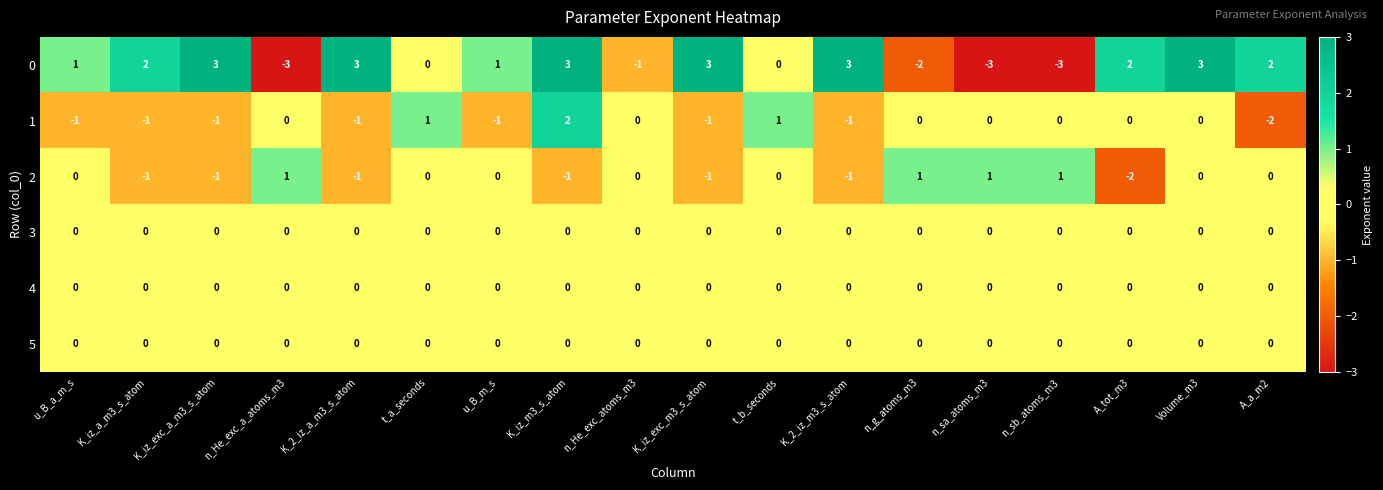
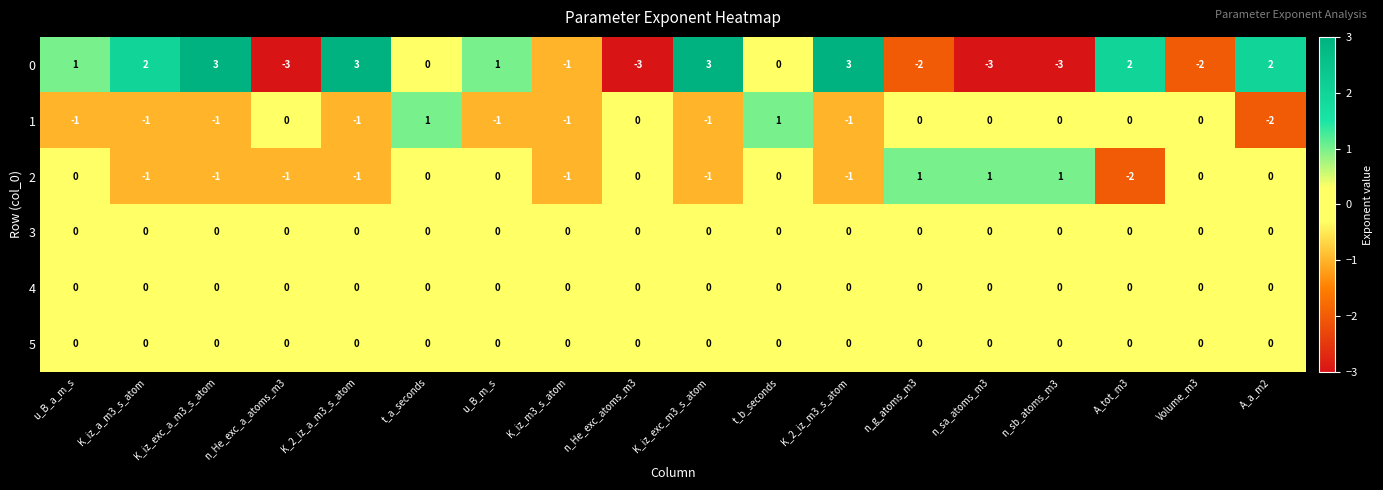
  {
    "0": {
      "u_B_a_m_s": 1,
      "K_iz_a_m3_s_atom": 2,
      "K_iz_exc_a_m3_s_atom": 3,
      "n_He_exc_a_atoms_m3": -3,
      "K_2_iz_a_m3_s_atom": 3,
      "t_a_seconds": 0,
      "u_B_m_s": 1,
-     "K_iz_m3_s_atom": 3,
-     "n_He_exc_atoms_m3": -1,
+     "K_iz_m3_s_atom": -1,
+     "n_He_exc_atoms_m3": -3,
      "K_iz_exc_m3_s_atom": 3,
      "t_b_seconds": 0,
      "K_2_iz_m3_s_atom": 3,
      "n_g_atoms_m3": -2,
      "n_sa_atoms_m3": -3,
      "n_sb_atoms_m3": -3,
      "A_tot_m3": 2,
-     "Volume_m3": 3,
+     "Volume_m3": -2,
      "A_a_m2": 2
    },
    "1": {
      "u_B_a_m_s": -1,
      "K_iz_a_m3_s_atom": -1,
      "K_iz_exc_a_m3_s_atom": -1,
      "n_He_exc_a_atoms_m3": 0,
      "K_2_iz_a_m3_s_atom": -1,
      "t_a_seconds": 1,
      "u_B_m_s": -1,
-     "K_iz_m3_s_atom": 2,
+     "K_iz_m3_s_atom": -1,
      "n_He_exc_atoms_m3": 0,
      "K_iz_exc_m3_s_atom": -1,
      "t_b_seconds": 1,
      "K_2_iz_m3_s_atom": -1,
      "n_g_atoms_m3": 0,
      "n_sa_atoms_m3": 0,
      "n_sb_atoms_m3": 0,
      "A_tot_m3": 0,
      "Volume_m3": 0,
      "A_a_m2": -2
    },
    "2": {
      "u_B_a_m_s": 0,
      "K_iz_a_m3_s_atom": -1,
      "K_iz_exc_a_m3_s_atom": -1,
-     "n_He_exc_a_atoms_m3": 1,
+     "n_He_exc_a_atoms_m3": -1,
      "K_2_iz_a_m3_s_atom": -1,
      "t_a_seconds": 0,
      "u_B_m_s": 0,
      "K_iz_m3_s_atom": -1,
      "n_He_exc_atoms_m3": 0,
      "K_iz_exc_m3_s_atom": -1,
      "t_b_seconds": 0,
      "K_2_iz_m3_s_atom": -1,
      "n_g_atoms_m3": 1,
      "n_sa_atoms_m3": 1,
      "n_sb_atoms_m3": 1,
      "A_tot_m3": -2,
      "Volume_m3": 0,
      "A_a_m2": 0
    },
    "3": {
      "u_B_a_m_s": 0,
      "K_iz_a_m3_s_atom": 0,
      "K_iz_exc_a_m3_s_atom": 0,
      "n_He_exc_a_atoms_m3": 0,
      "K_2_iz_a_m3_s_atom": 0,
      "t_a_seconds": 0,
      "u_B_m_s": 0,
      "K_iz_m3_s_atom": 0,
      "n_He_exc_atoms_m3": 0,
      "K_iz_exc_m3_s_atom": 0,
      "t_b_seconds": 0,
      "K_2_iz_m3_s_atom": 0,
      "n_g_atoms_m3": 0,
      "n_sa_atoms_m3": 0,
      "n_sb_atoms_m3": 0,
      "A_tot_m3": 0,
      "Volume_m3": 0,
      "A_a_m2": 0
    },
    "4": {
      "u_B_a_m_s": 0,
      "K_iz_a_m3_s_atom": 0,
      "K_iz_exc_a_m3_s_atom": 0,
      "n_He_exc_a_atoms_m3": 0,
      "K_2_iz_a_m3_s_atom": 0,
      "t_a_seconds": 0,
      "u_B_m_s": 0,
      "K_iz_m3_s_atom": 0,
      "n_He_exc_atoms_m3": 0,
      "K_iz_exc_m3_s_atom": 0,
      "t_b_seconds": 0,
      "K_2_iz_m3_s_atom": 0,
      "n_g_atoms_m3": 0,
      "n_sa_atoms_m3": 0,
      "n_sb_atoms_m3": 0,
      "A_tot_m3": 0,
      "Volume_m3": 0,
      "A_a_m2": 0
    },
    "5": {
      "u_B_a_m_s": 0,
      "K_iz_a_m3_s_atom": 0,
      "K_iz_exc_a_m3_s_atom": 0,
      "n_He_exc_a_atoms_m3": 0,
      "K_2_iz_a_m3_s_atom": 0,
      "t_a_seconds": 0,
      "u_B_m_s": 0,
      "K_iz_m3_s_atom": 0,
      "n_He_exc_atoms_m3": 0,
      "K_iz_exc_m3_s_atom": 0,
      "t_b_seconds": 0,
      "K_2_iz_m3_s_atom": 0,
      "n_g_atoms_m3": 0,
      "n_sa_atoms_m3": 0,
      "n_sb_atoms_m3": 0,
      "A_tot_m3": 0,
      "Volume_m3": 0,
      "A_a_m2": 0
    }
  }
